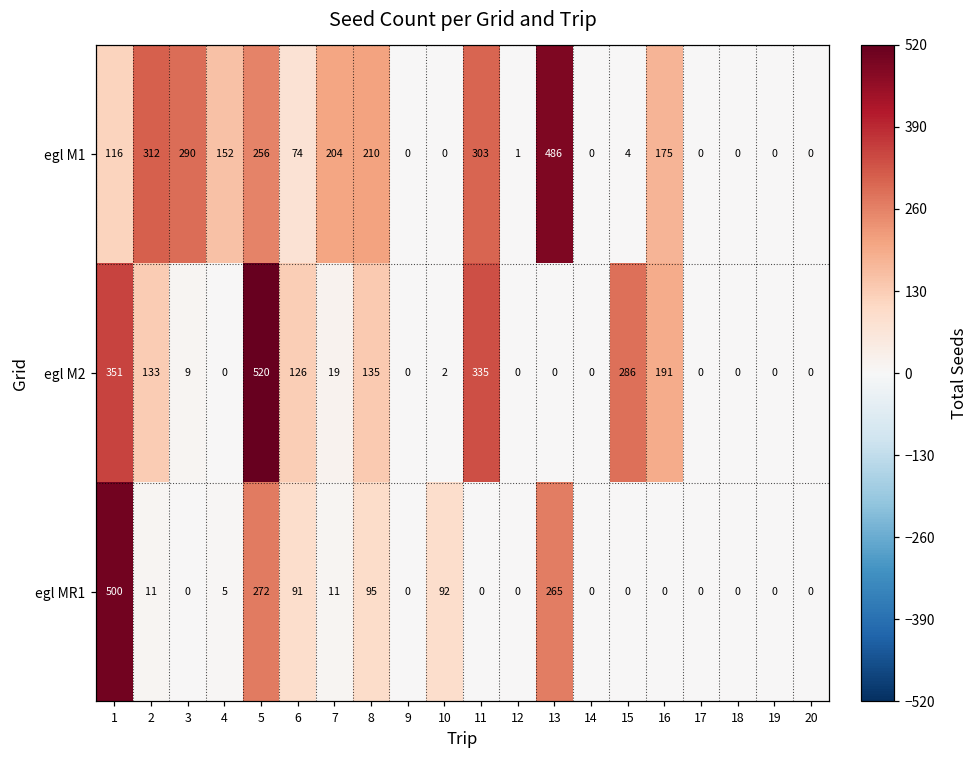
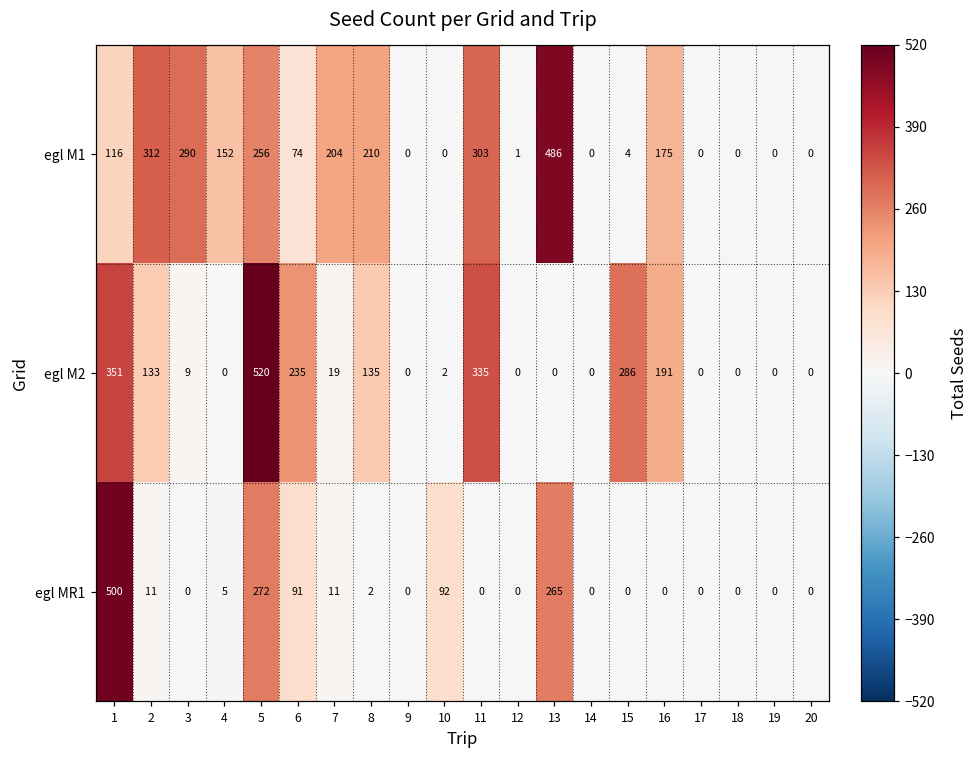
  {
    "egl M1": {
      "1": 116,
      "2": 312,
      "3": 290,
      "4": 152,
      "5": 256,
      "6": 74,
      "7": 204,
      "8": 210,
      "9": 0,
      "10": 0,
      "11": 303,
      "12": 1,
      "13": 486,
      "14": 0,
      "15": 4,
      "16": 175,
      "17": 0,
      "18": 0,
      "19": 0,
      "20": 0
    },
    "egl M2": {
      "1": 351,
      "2": 133,
      "3": 9,
      "4": 0,
      "5": 520,
-     "6": 126,
+     "6": 235,
      "7": 19,
      "8": 135,
      "9": 0,
      "10": 2,
      "11": 335,
      "12": 0,
      "13": 0,
      "14": 0,
      "15": 286,
      "16": 191,
      "17": 0,
      "18": 0,
      "19": 0,
      "20": 0
    },
    "egl MR1": {
      "1": 500,
      "2": 11,
      "3": 0,
      "4": 5,
      "5": 272,
      "6": 91,
      "7": 11,
-     "8": 95,
+     "8": 2,
      "9": 0,
      "10": 92,
      "11": 0,
      "12": 0,
      "13": 265,
      "14": 0,
      "15": 0,
      "16": 0,
      "17": 0,
      "18": 0,
      "19": 0,
      "20": 0
    }
  }
